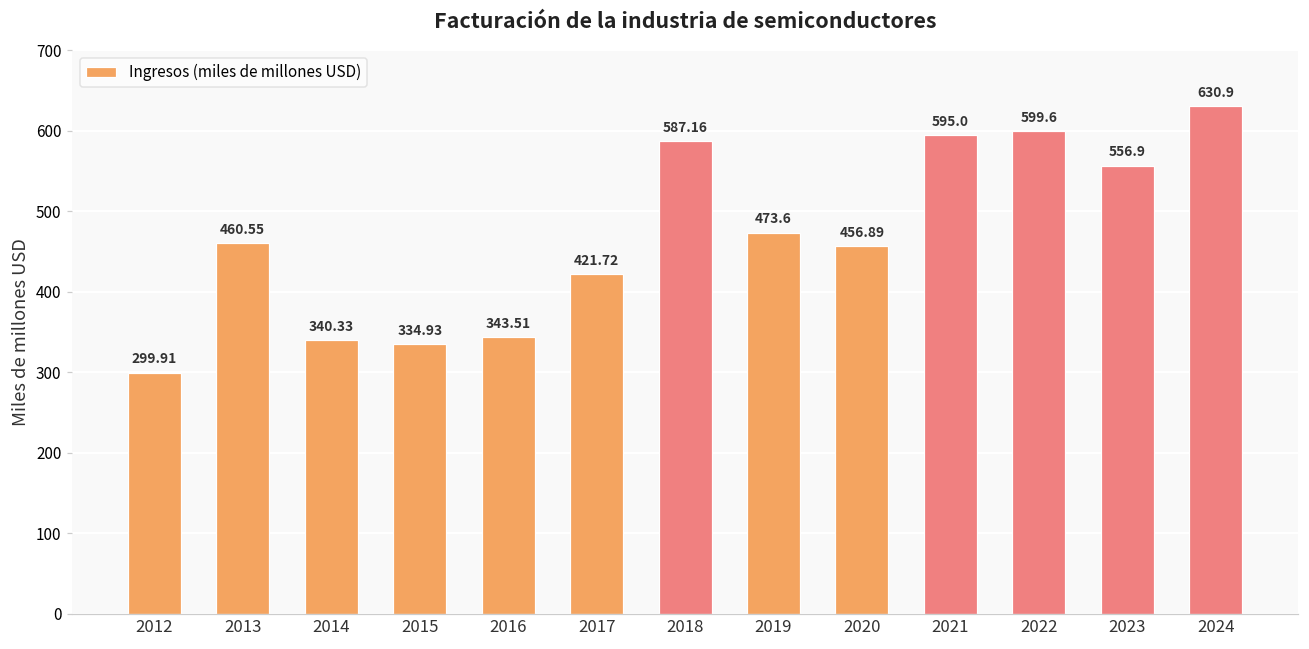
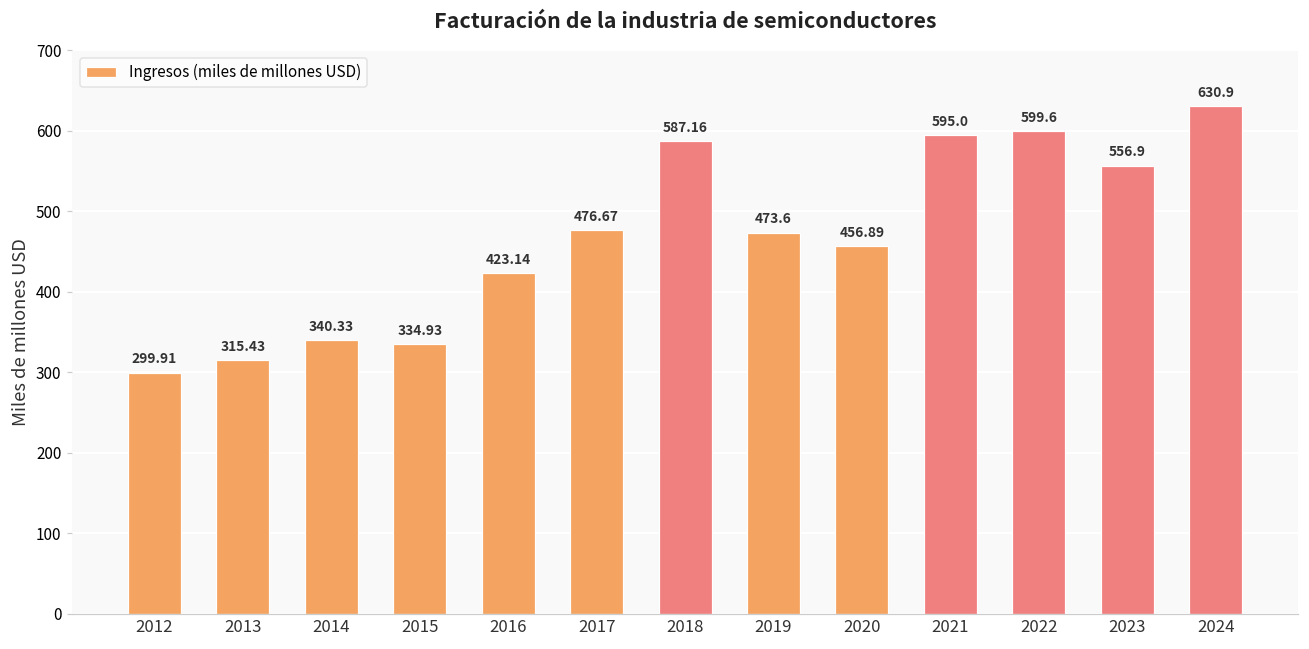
  {
    "2012": 299.91,
-   "2013": 460.55,
+   "2013": 315.43,
    "2014": 340.33,
    "2015": 334.93,
-   "2016": 343.51,
-   "2017": 421.72,
+   "2016": 423.14,
+   "2017": 476.67,
    "2018": 587.16,
    "2019": 473.6,
    "2020": 456.89,
    "2021": 595.0,
    "2022": 599.6,
    "2023": 556.9,
    "2024": 630.9
  }
